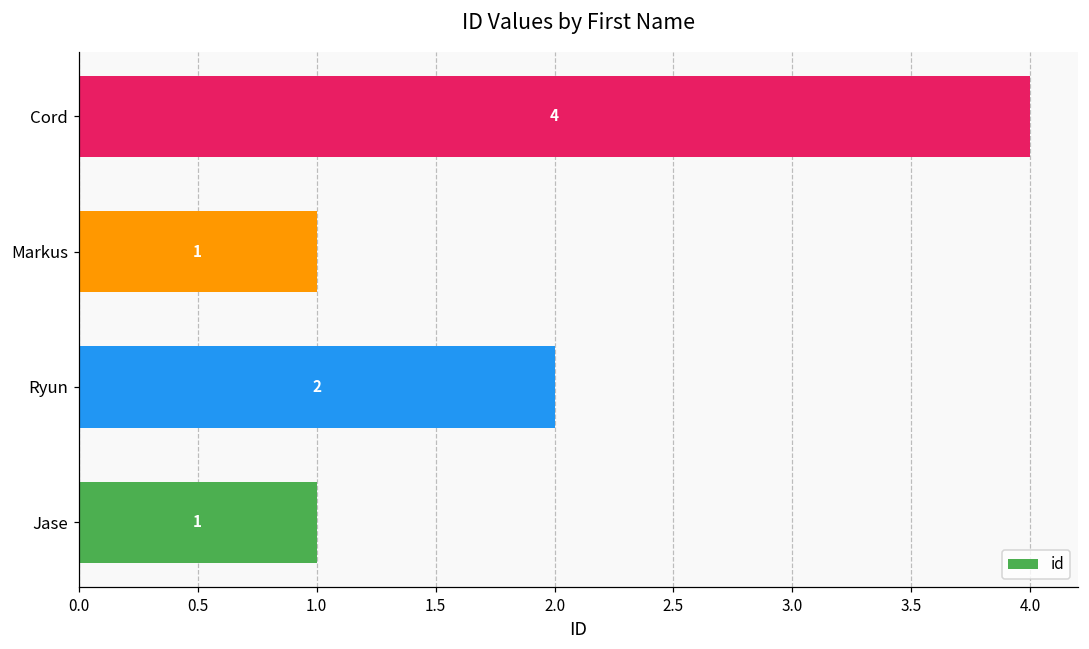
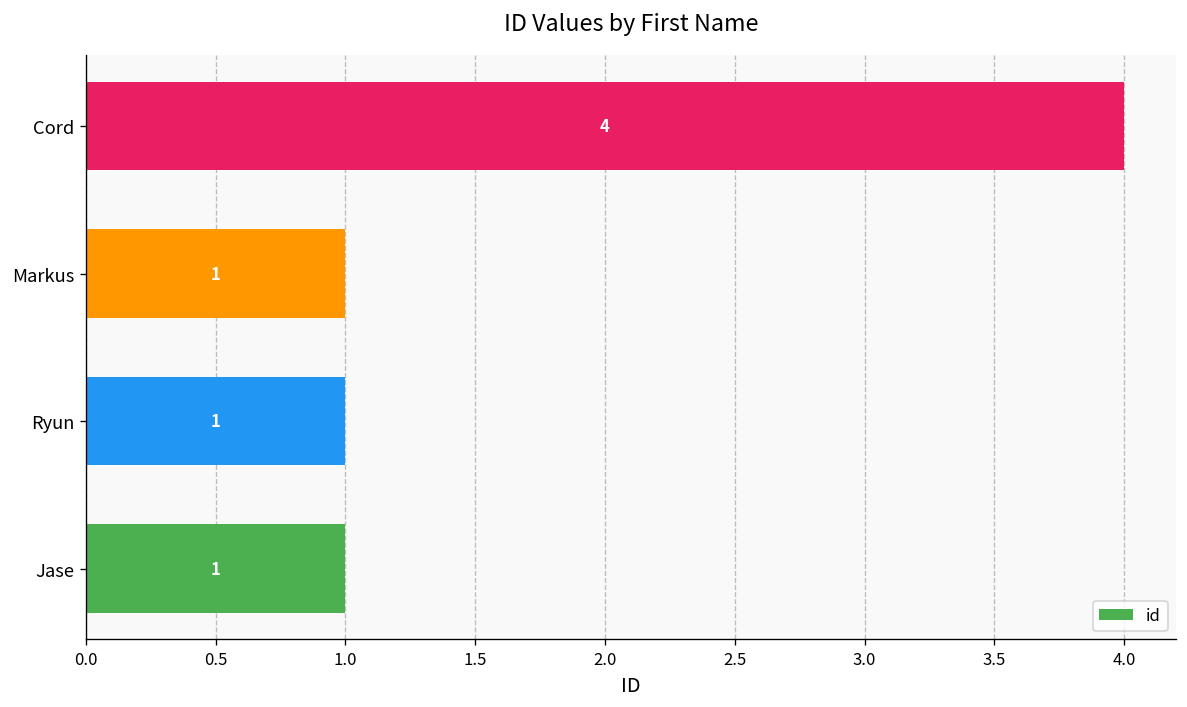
  {
    "Cord": 4,
    "Markus": 1,
-   "Ryun": 2,
+   "Ryun": 1,
    "Jase": 1
  }
